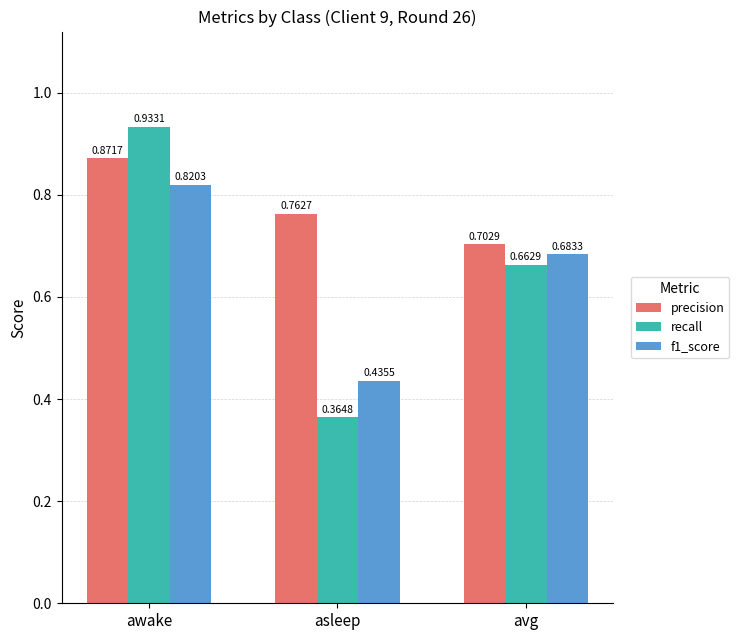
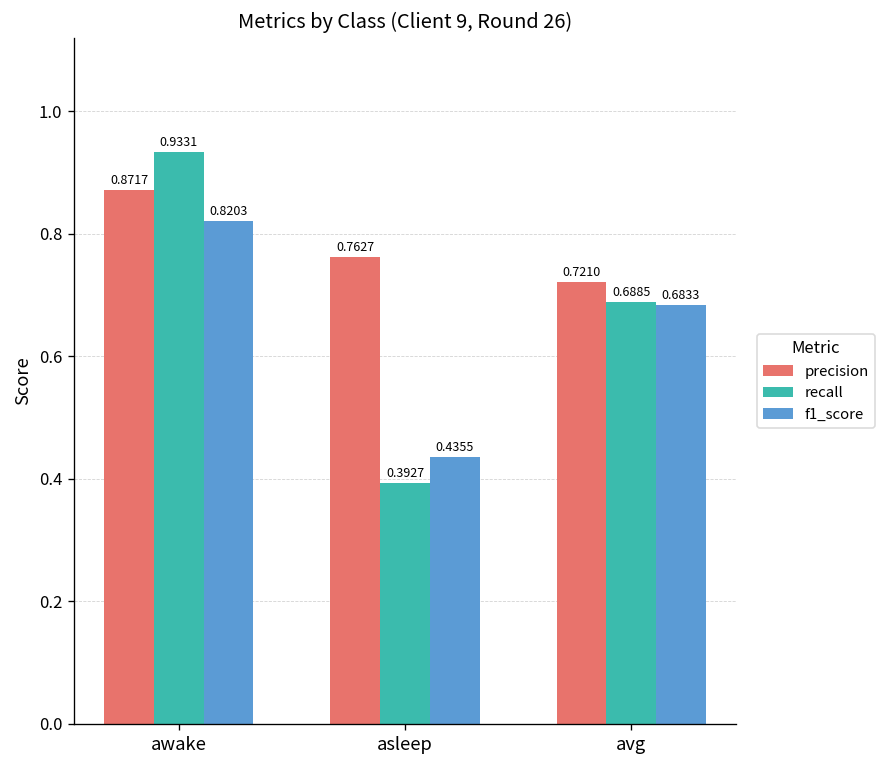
  {
    "precision": {
      "awake": 0.8717,
      "asleep": 0.7627,
-     "avg": 0.7029
+     "avg": 0.7210
    },
    "recall": {
      "awake": 0.9331,
-     "asleep": 0.3648,
-     "avg": 0.6629
+     "asleep": 0.3927,
+     "avg": 0.6885
    },
    "f1_score": {
      "awake": 0.8203,
      "asleep": 0.4355,
      "avg": 0.6833
    }
  }
